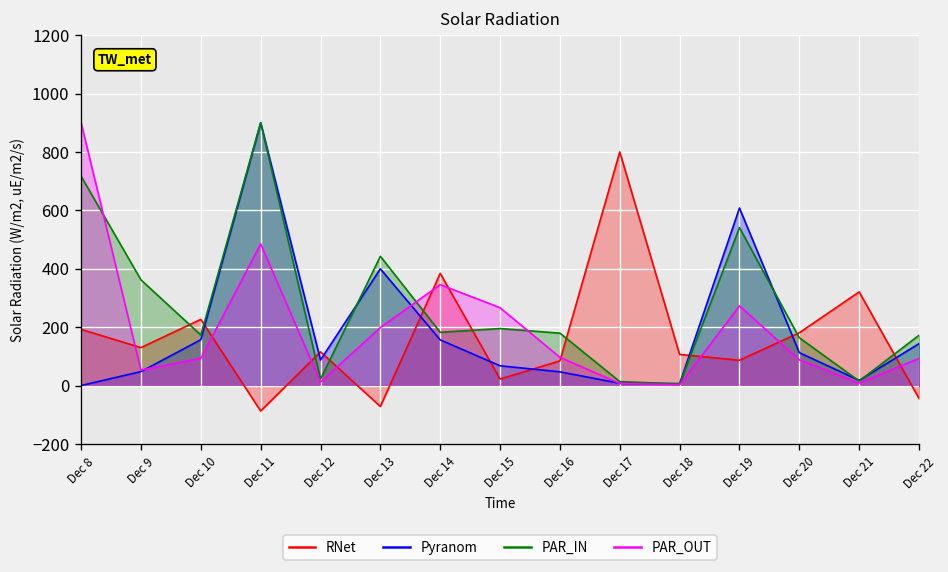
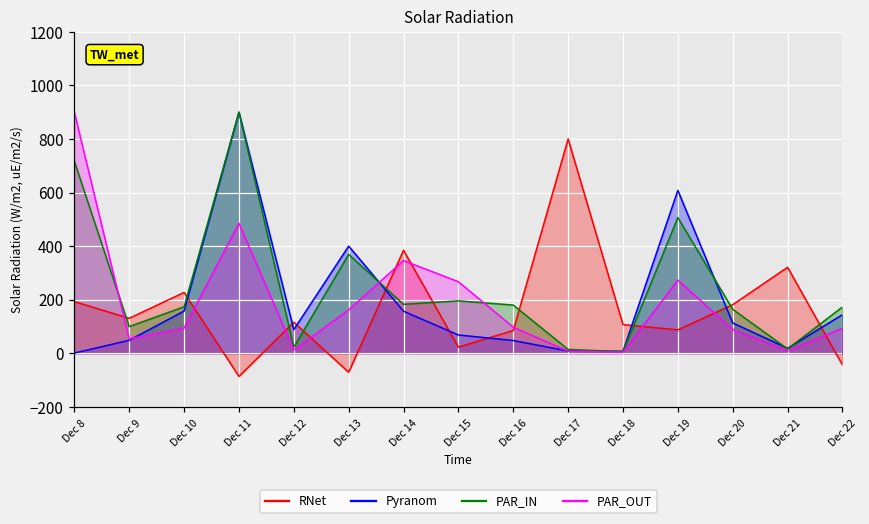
  {
    "Pyranom": {
      "Dec 8": 0,
      "Dec 10": 160,
      "Dec 12": 90,
      "Dec 13": 400,
      "Dec 14": 160,
      "Dec 15": 70,
      "Dec 16": 50,
      "Dec 19": 610,
      "Dec 20": 110,
      "Dec 22": 140
    },
    "PAR_IN": {
      "Dec 8": 720,
-     "Dec 9": 360,
+     "Dec 9": 100,
      "Dec 10": 170,
-     "Dec 13": 440,
+     "Dec 13": 370,
      "Dec 14": 180,
      "Dec 15": 200,
      "Dec 16": 180,
-     "Dec 19": 540,
+     "Dec 19": 510,
      "Dec 20": 160,
      "Dec 22": 170
    },
    "PAR_OUT": {
      "Dec 8": 900,
      "Dec 10": 90,
      "Dec 11": 490,
-     "Dec 13": 200,
+     "Dec 13": 160,
      "Dec 14": 350,
      "Dec 15": 270,
      "Dec 16": 100,
      "Dec 19": 270,
      "Dec 20": 90,
      "Dec 22": 90
    }
  }
